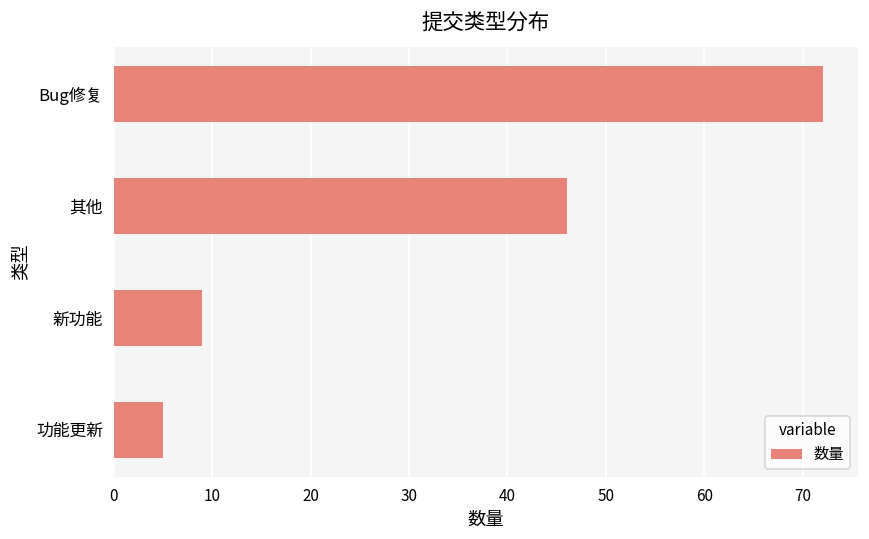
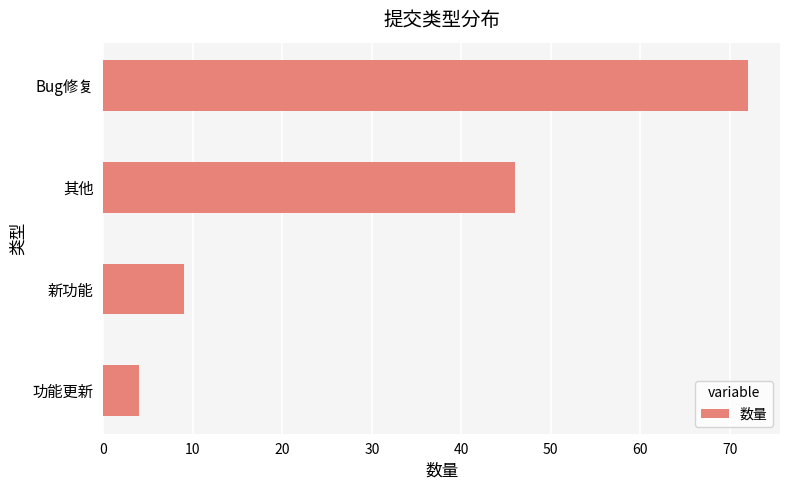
  {
    "Bug修复": 72,
    "其他": 46,
    "新功能": 9,
-   "功能更新": 5
+   "功能更新": 4
  }
